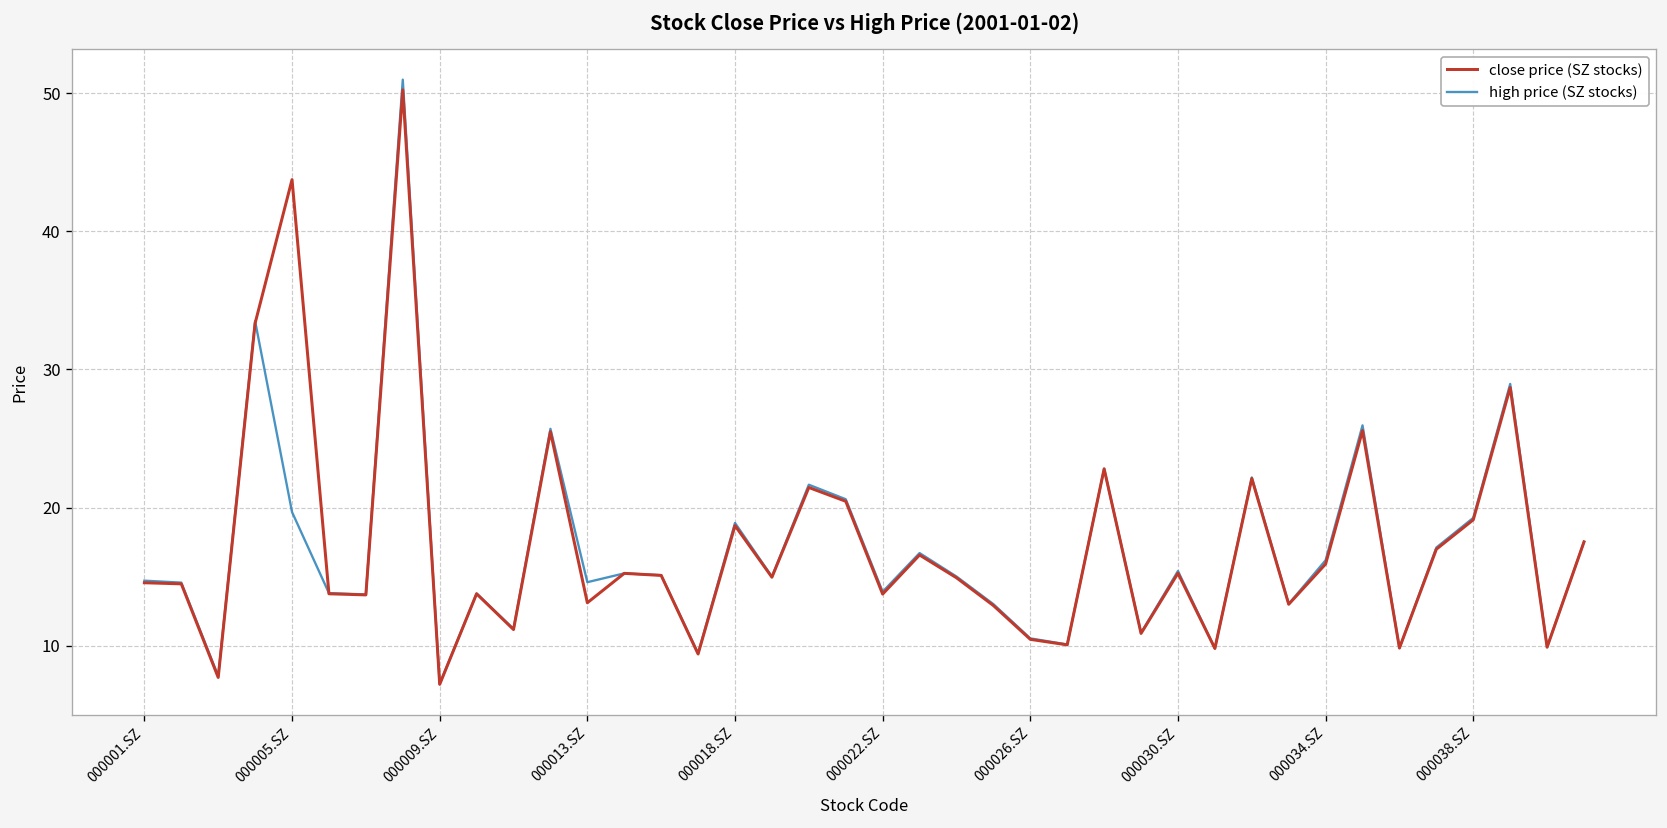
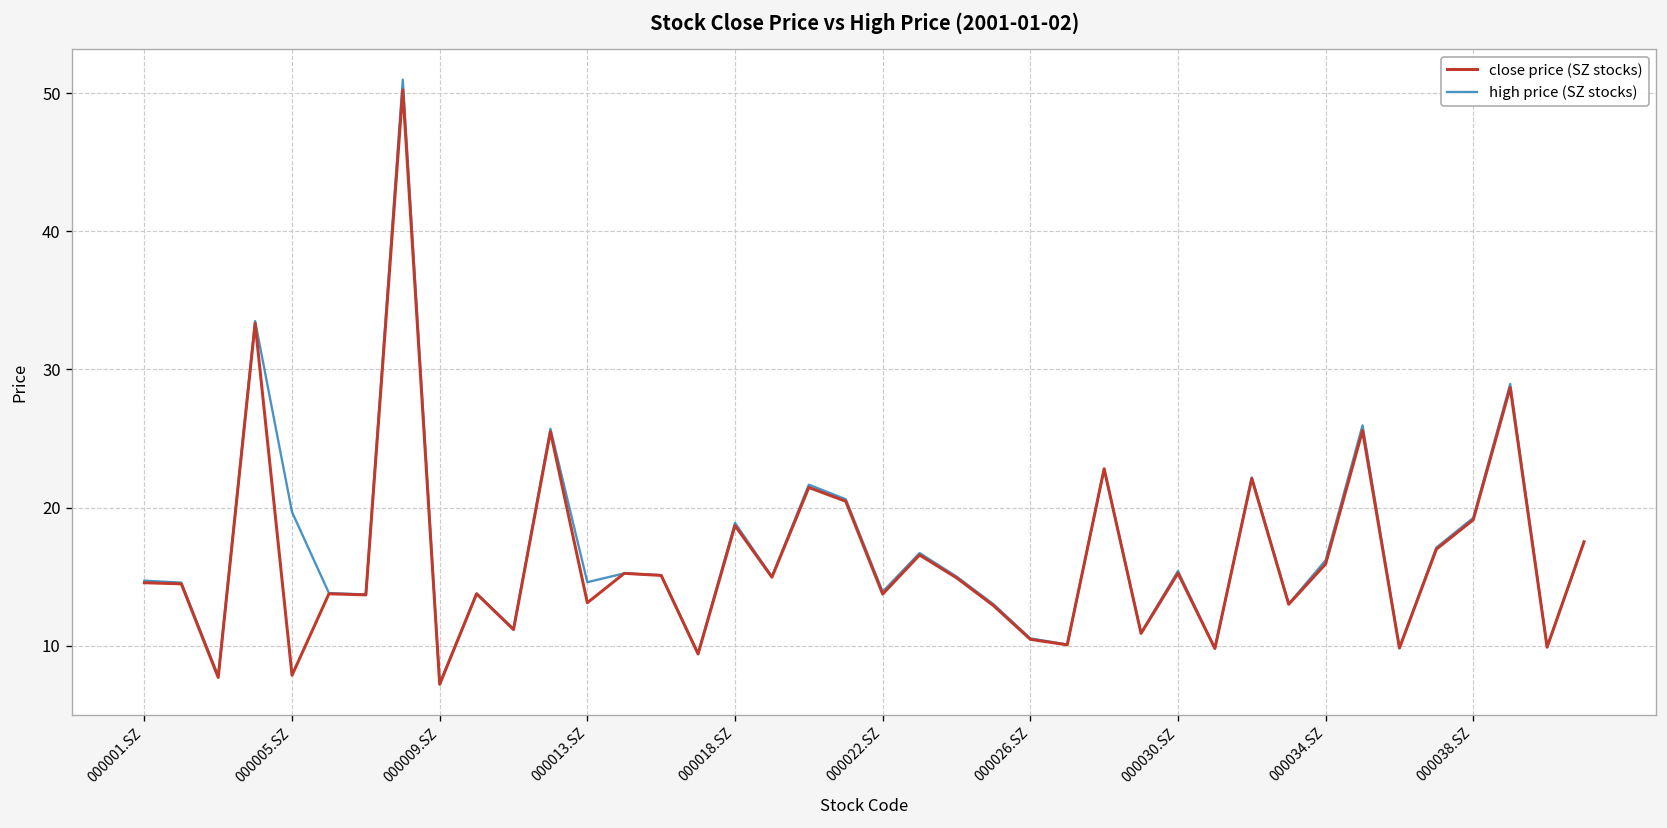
  {
    "close price (SZ stocks)": {
-     "000005.SZ": 43.8,
+     "000005.SZ": 7.9,
      "000013.SZ": 13.1,
      "000034.SZ": 15.9
    },
    "high price (SZ stocks)": {
      "000005.SZ": 19.7,
      "000013.SZ": 14.6,
      "000034.SZ": 16.2
    }
  }
